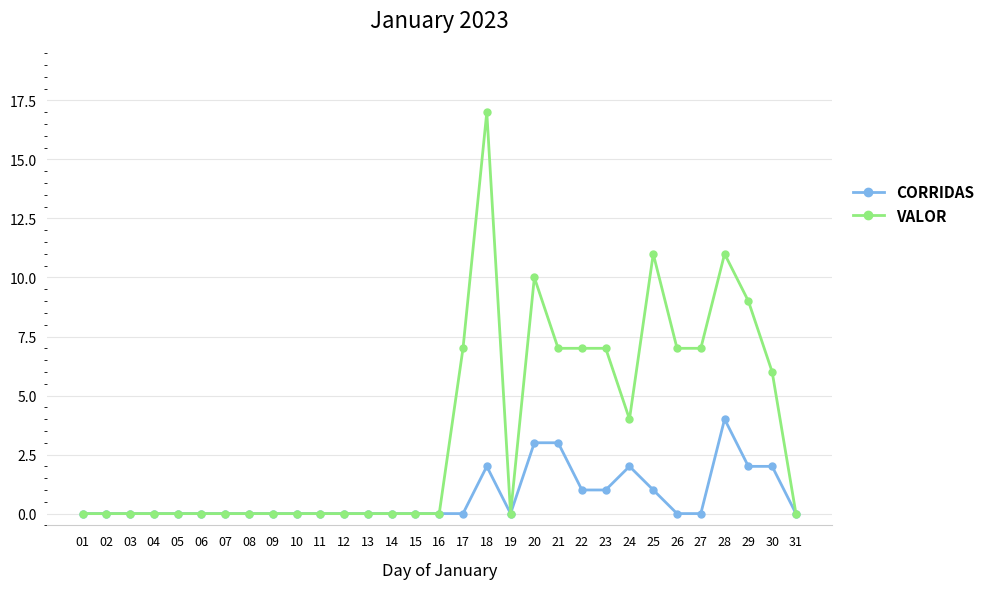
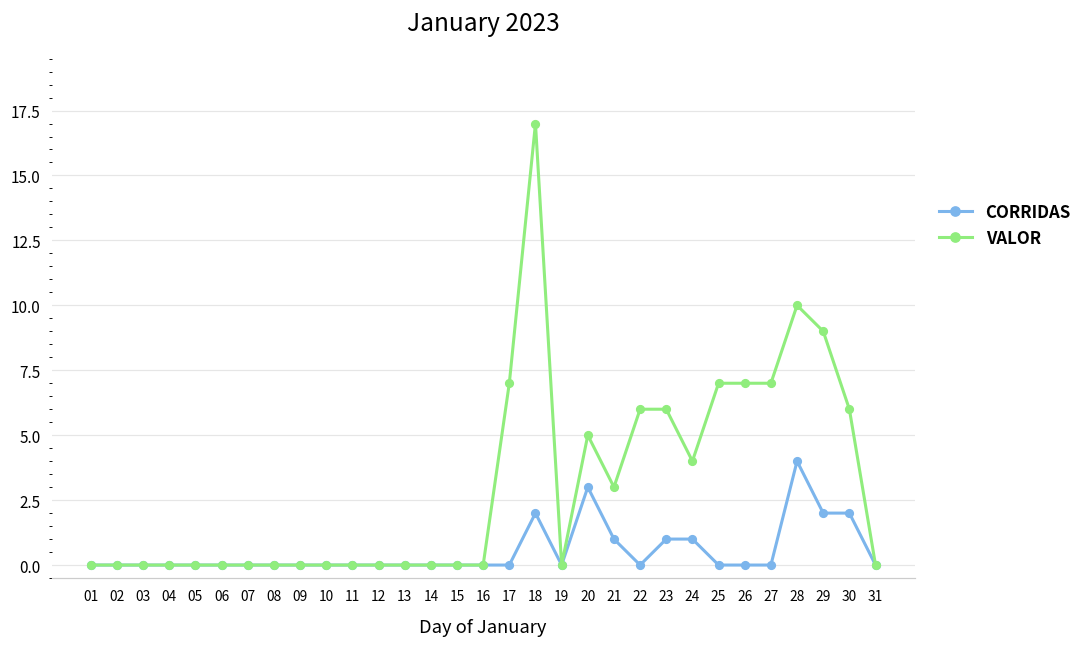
  {
    "CORRIDAS": {
      "17": 0,
      "18": 2,
      "20": 3,
-     "21": 3,
-     "22": 1,
+     "21": 1,
+     "22": 0,
      "23": 1,
-     "24": 2,
-     "25": 1,
+     "24": 1,
+     "25": 0,
      "26": 0,
      "27": 0,
      "28": 4,
      "29": 2,
      "30": 2
    },
    "VALOR": {
      "17": 7,
      "18": 17,
-     "20": 10,
-     "21": 7,
-     "22": 7,
-     "23": 7,
+     "20": 5,
+     "21": 3,
+     "22": 6,
+     "23": 6,
      "24": 4,
-     "25": 11,
+     "25": 7,
      "26": 7,
      "27": 7,
-     "28": 11,
+     "28": 10,
      "29": 9,
      "30": 6
    }
  }
